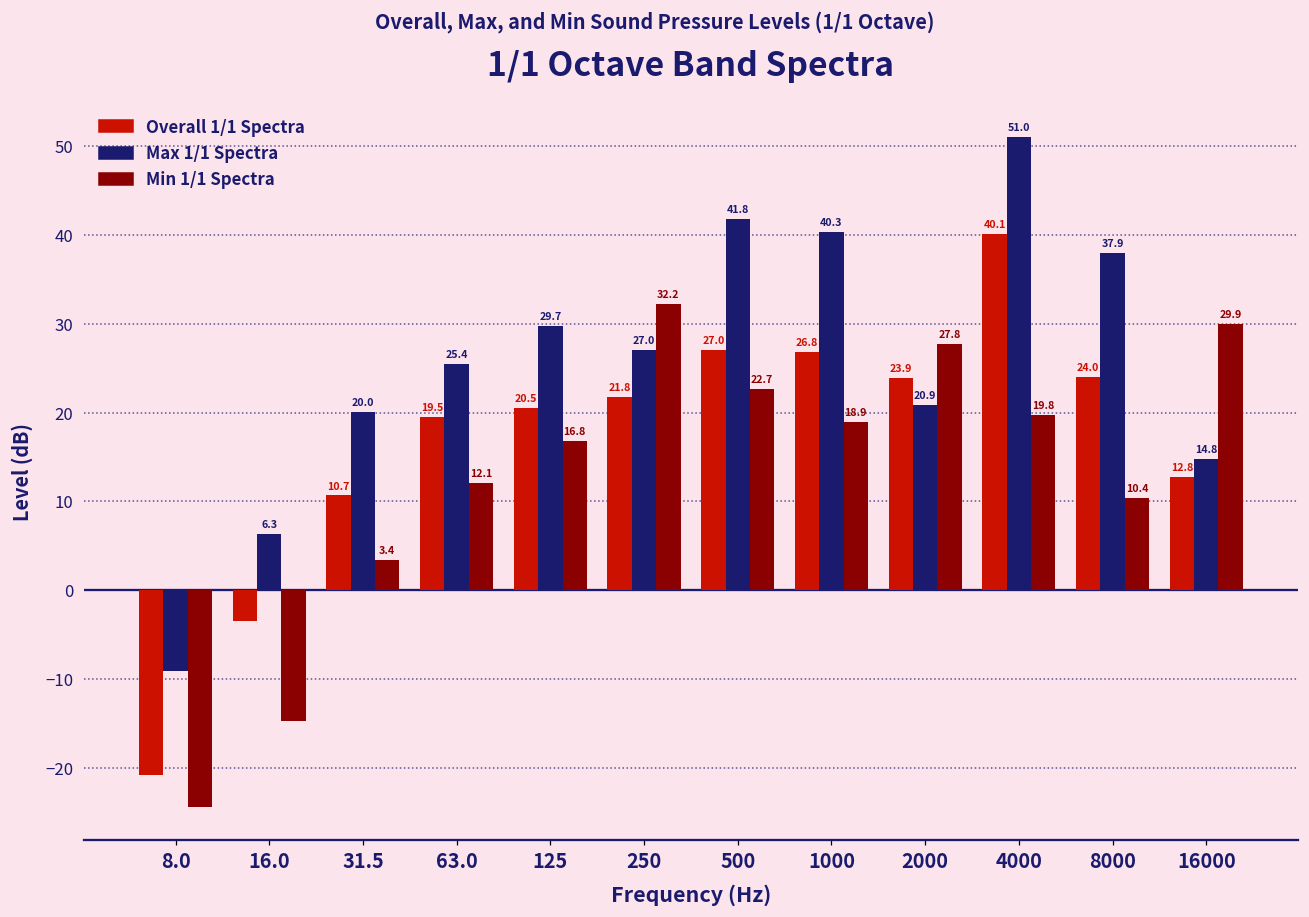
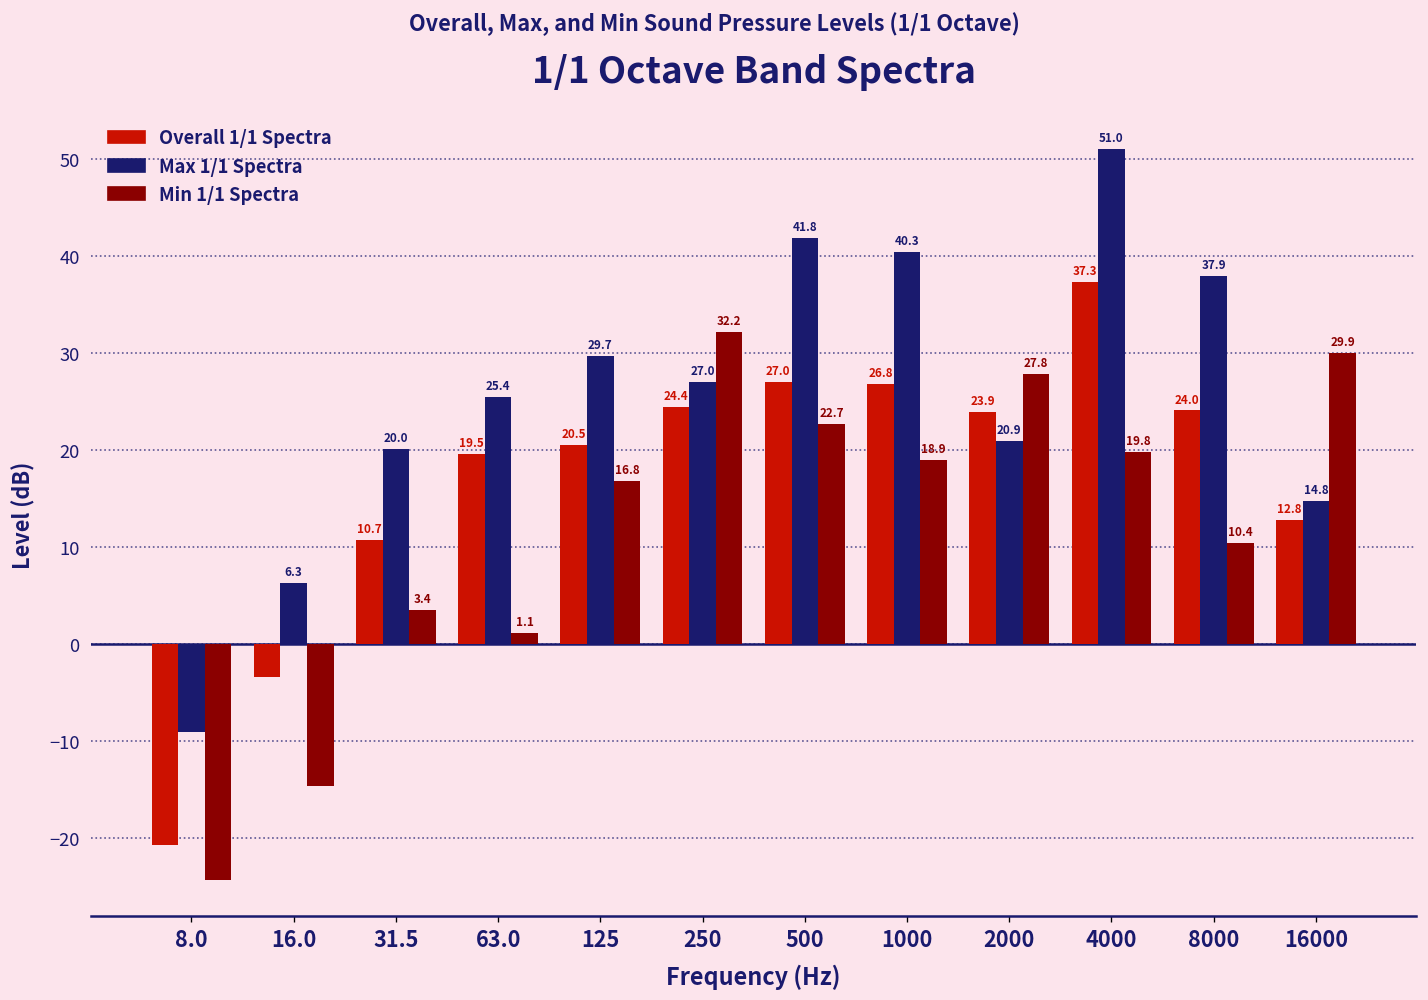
  {
    "Overall 1/1 Spectra": {
      "31.5": 10.7,
      "63.0": 19.5,
      "125": 20.5,
-     "250": 21.8,
+     "250": 24.4,
      "500": 27.0,
      "1000": 26.8,
      "2000": 23.9,
-     "4000": 40.1,
+     "4000": 37.3,
      "8000": 24.0,
      "16000": 12.8
    },
    "Max 1/1 Spectra": {
      "16.0": 6.3,
      "31.5": 20.0,
      "63.0": 25.4,
      "125": 29.7,
      "250": 27.0,
      "500": 41.8,
      "1000": 40.3,
      "2000": 20.9,
      "4000": 51.0,
      "8000": 37.9,
      "16000": 14.8
    },
    "Min 1/1 Spectra": {
      "31.5": 3.4,
-     "63.0": 12.1,
+     "63.0": 1.1,
      "125": 16.8,
      "250": 32.2,
      "500": 22.7,
      "1000": 18.9,
      "2000": 27.8,
      "4000": 19.8,
      "8000": 10.4,
      "16000": 29.9
    }
  }
